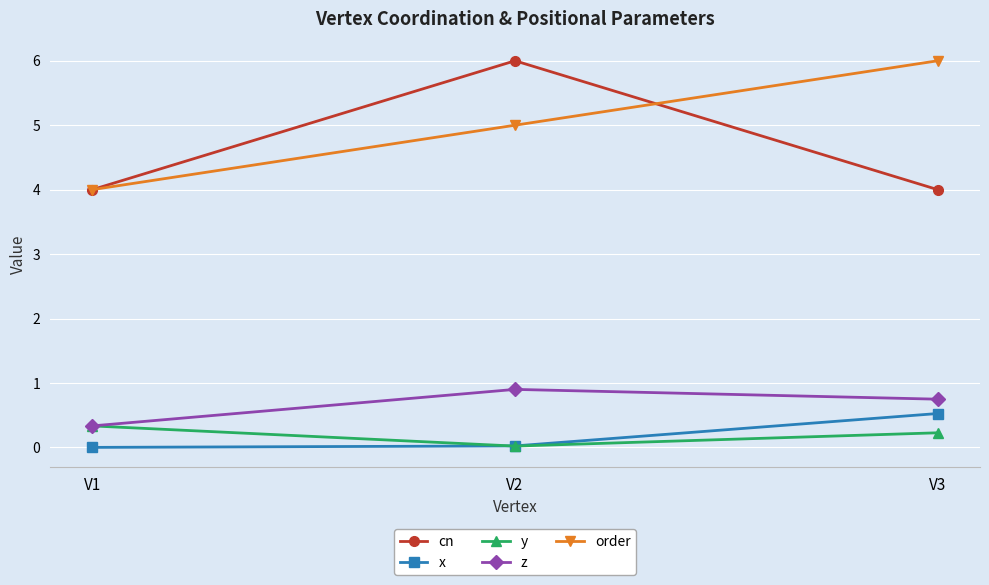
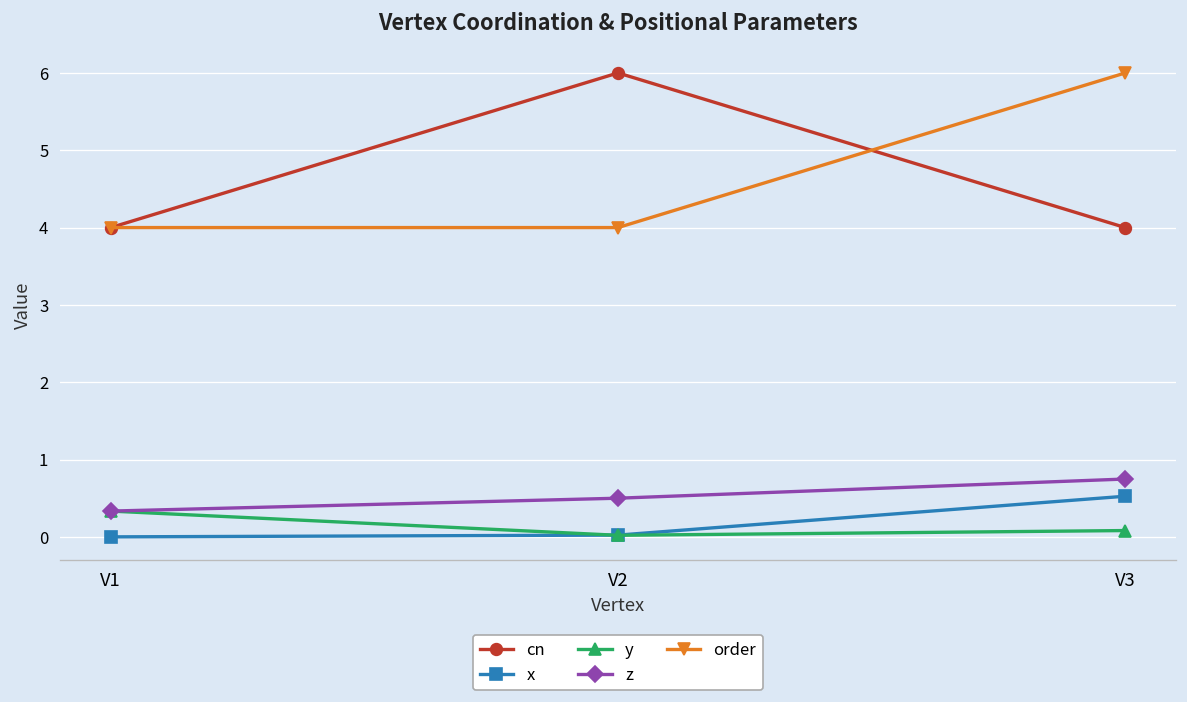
  {
    "cn": {
      "V2": 6.0,
      "V3": 4.0
    },
    "x": {
      "V1": 0.0,
      "V3": 0.5
    },
    "y": {
-     "V3": 0.2
+     "V3": 0.1
    },
    "z": {
-     "V2": 0.9,
+     "V2": 0.5,
      "V3": 0.7
    },
    "order": {
-     "V2": 5,
+     "V2": 4,
      "V3": 6
    }
  }
